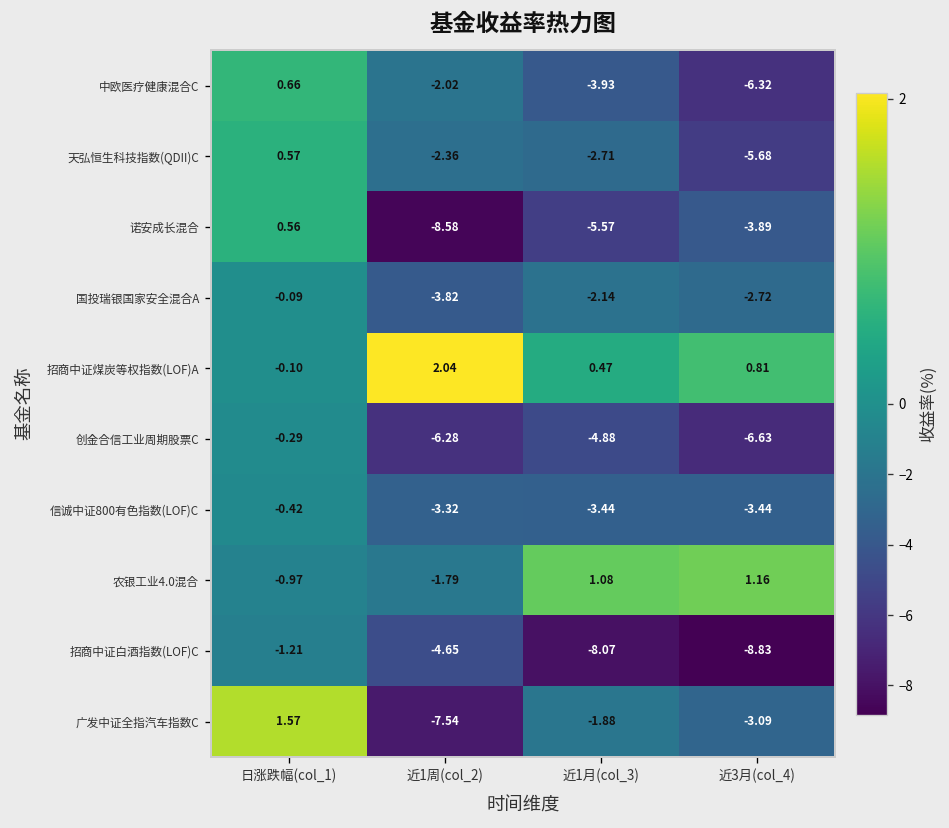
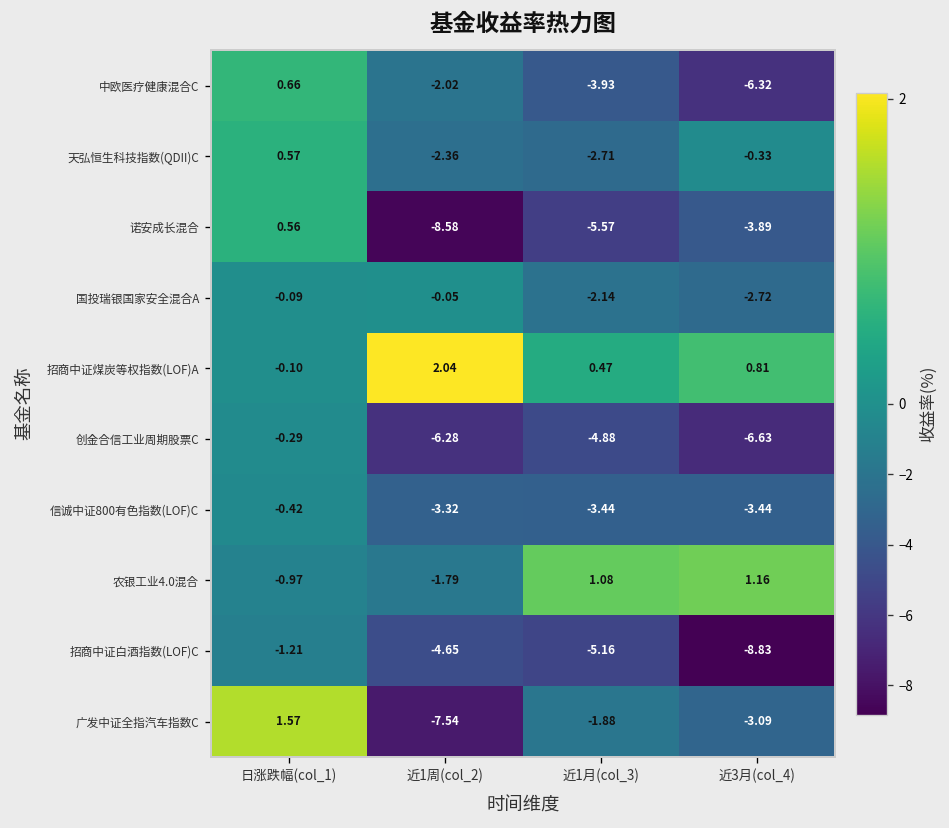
  {
    "中欧医疗健康混合C": {
      "日涨跌幅(col_1)": 0.66,
      "近1周(col_2)": -2.02,
      "近1月(col_3)": -3.93,
      "近3月(col_4)": -6.32
    },
    "天弘恒生科技指数(QDII)C": {
      "日涨跌幅(col_1)": 0.57,
      "近1周(col_2)": -2.36,
      "近1月(col_3)": -2.71,
-     "近3月(col_4)": -5.68
+     "近3月(col_4)": -0.33
    },
    "诺安成长混合": {
      "日涨跌幅(col_1)": 0.56,
      "近1周(col_2)": -8.58,
      "近1月(col_3)": -5.57,
      "近3月(col_4)": -3.89
    },
    "国投瑞银国家安全混合A": {
      "日涨跌幅(col_1)": -0.09,
-     "近1周(col_2)": -3.82,
+     "近1周(col_2)": -0.05,
      "近1月(col_3)": -2.14,
      "近3月(col_4)": -2.72
    },
    "招商中证煤炭等权指数(LOF)A": {
      "日涨跌幅(col_1)": -0.10,
      "近1周(col_2)": 2.04,
      "近1月(col_3)": 0.47,
      "近3月(col_4)": 0.81
    },
    "创金合信工业周期股票C": {
      "日涨跌幅(col_1)": -0.29,
      "近1周(col_2)": -6.28,
      "近1月(col_3)": -4.88,
      "近3月(col_4)": -6.63
    },
    "信诚中证800有色指数(LOF)C": {
      "日涨跌幅(col_1)": -0.42,
      "近1周(col_2)": -3.32,
      "近1月(col_3)": -3.44,
      "近3月(col_4)": -3.44
    },
    "农银工业4.0混合": {
      "日涨跌幅(col_1)": -0.97,
      "近1周(col_2)": -1.79,
      "近1月(col_3)": 1.08,
      "近3月(col_4)": 1.16
    },
    "招商中证白酒指数(LOF)C": {
      "日涨跌幅(col_1)": -1.21,
      "近1周(col_2)": -4.65,
-     "近1月(col_3)": -8.07,
+     "近1月(col_3)": -5.16,
      "近3月(col_4)": -8.83
    },
    "广发中证全指汽车指数C": {
      "日涨跌幅(col_1)": 1.57,
      "近1周(col_2)": -7.54,
      "近1月(col_3)": -1.88,
      "近3月(col_4)": -3.09
    }
  }
